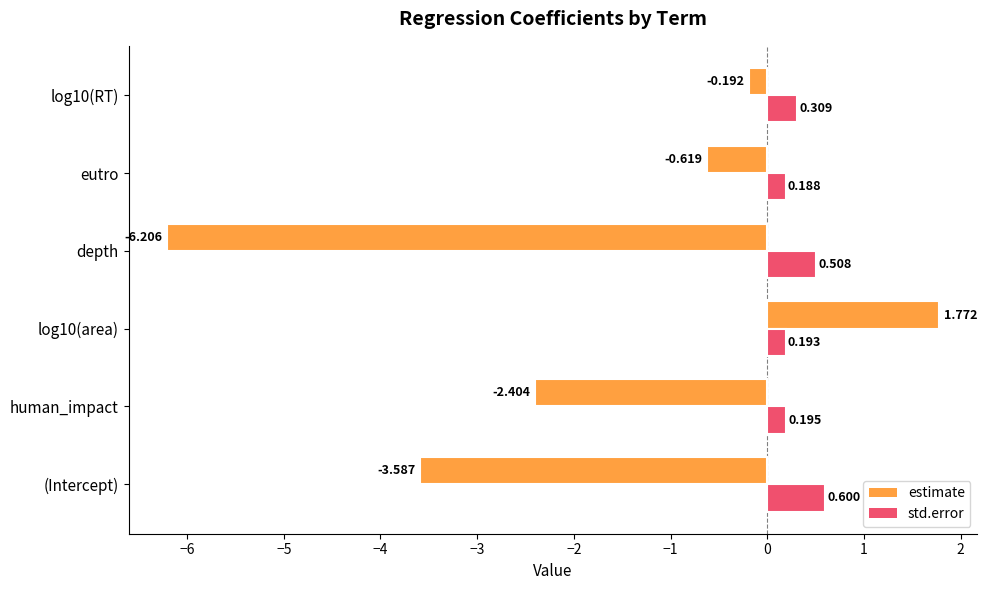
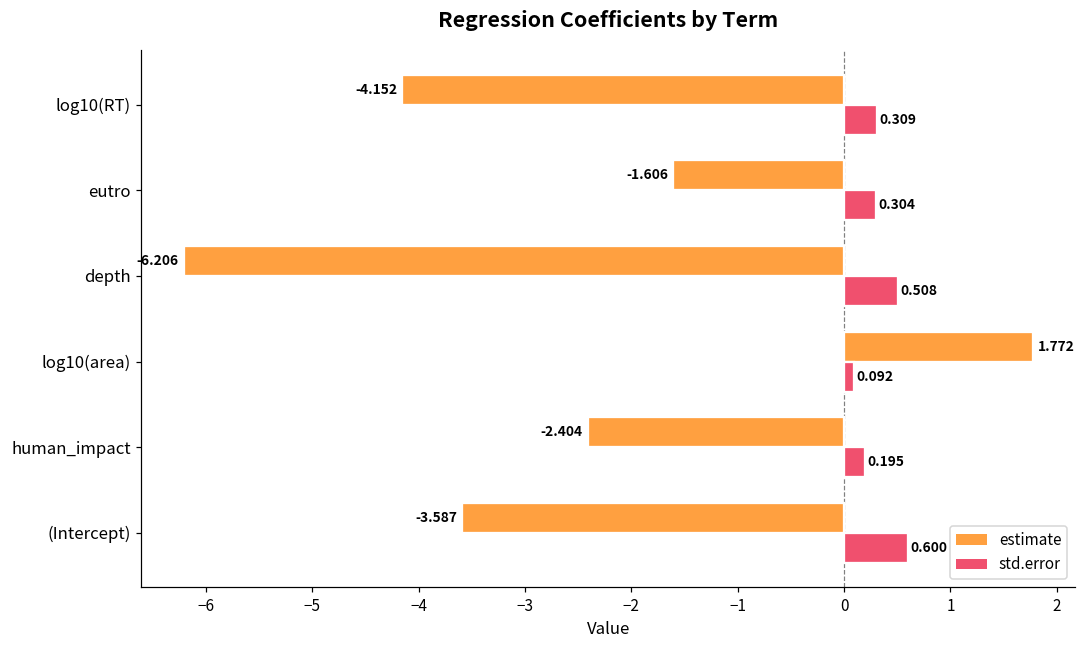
  {
    "estimate": {
-     "log10(RT)": -0.192,
-     "eutro": -0.619,
+     "log10(RT)": -4.152,
+     "eutro": -1.606,
      "depth": -6.206,
      "log10(area)": 1.772,
      "human_impact": -2.404,
      "(Intercept)": -3.587
    },
    "std.error": {
      "log10(RT)": 0.309,
-     "eutro": 0.188,
+     "eutro": 0.304,
      "depth": 0.508,
-     "log10(area)": 0.193,
+     "log10(area)": 0.092,
      "human_impact": 0.195,
      "(Intercept)": 0.600
    }
  }
